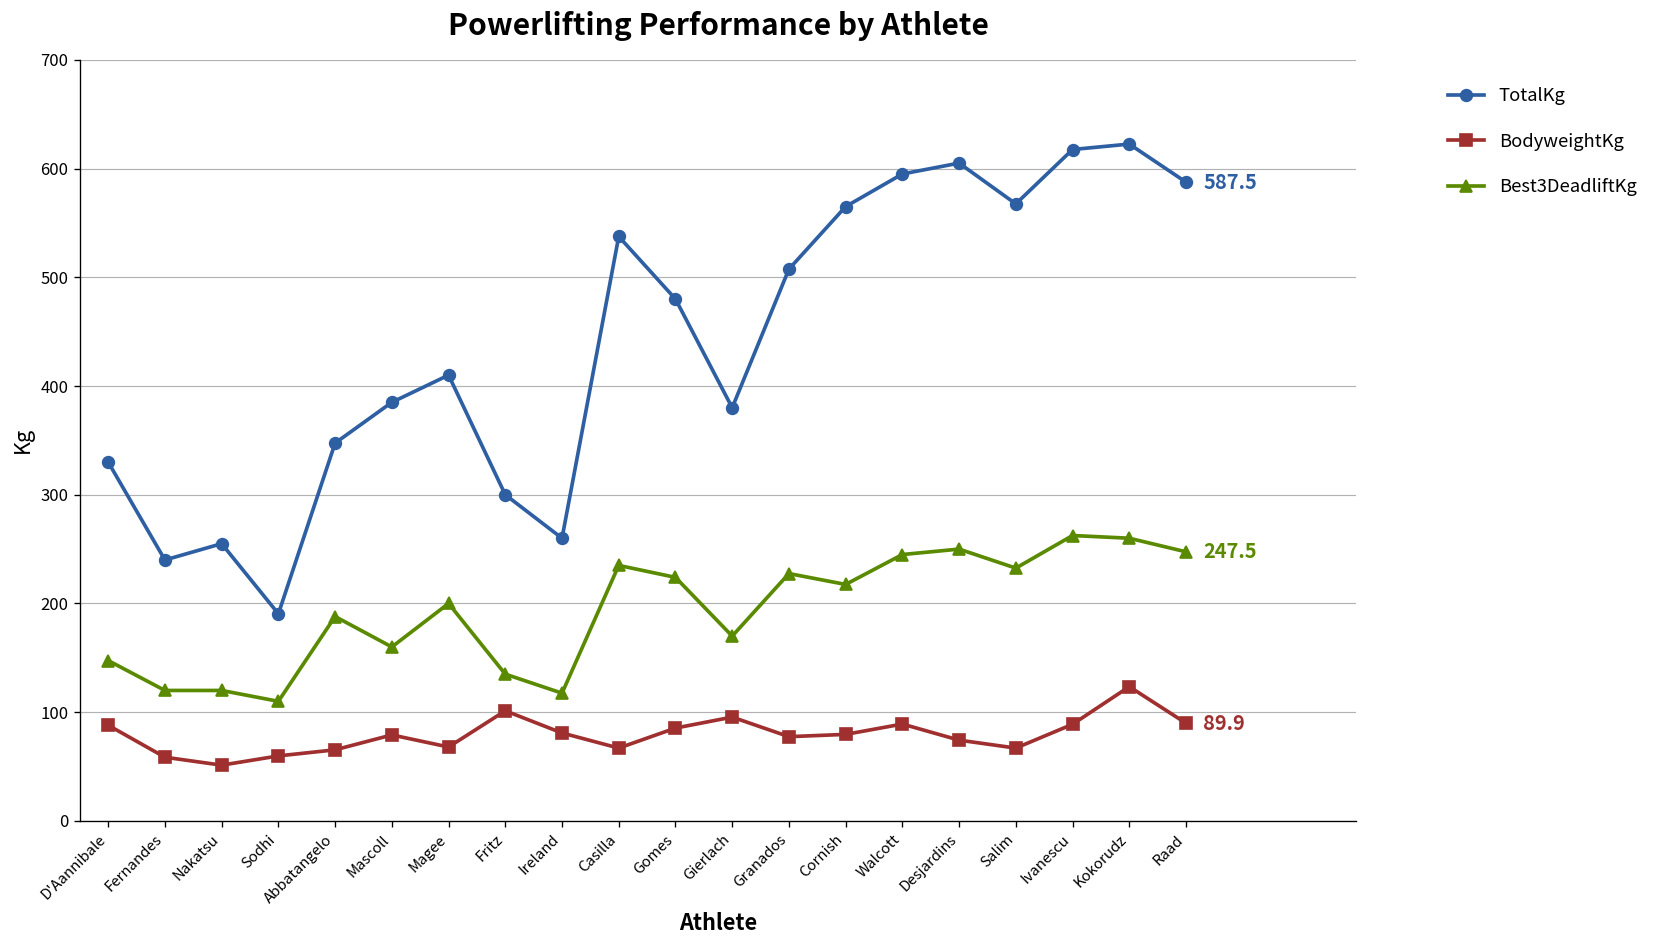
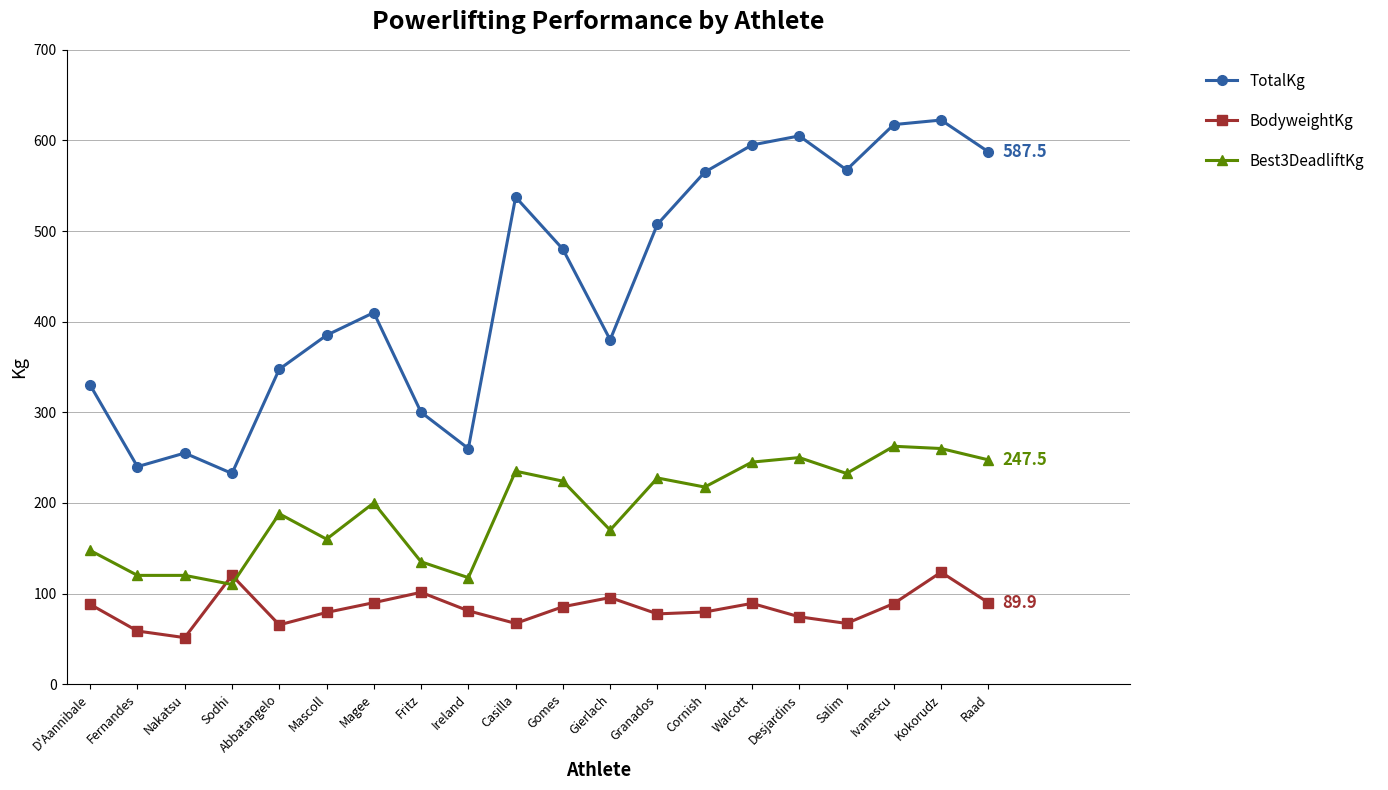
  {
    "TotalKg": {
      "D'Aannibale": 330,
      "Fernandes": 240,
      "Nakatsu": 260,
-     "Sodhi": 190,
+     "Sodhi": 230,
      "Abbatangelo": 350,
      "Mascoll": 390,
      "Magee": 410,
      "Fritz": 300,
      "Ireland": 260,
      "Casilla": 540,
      "Gomes": 480,
      "Gierlach": 380,
      "Granados": 510,
      "Cornish": 570,
      "Walcott": 600,
      "Desjardins": 610,
      "Salim": 570,
      "Ivanescu": 620,
      "Kokorudz": 620
    },
    "BodyweightKg": {
      "D'Aannibale": 90,
      "Fernandes": 60,
      "Nakatsu": 50,
-     "Sodhi": 60,
+     "Sodhi": 120,
      "Abbatangelo": 70,
      "Mascoll": 80,
-     "Magee": 70,
+     "Magee": 90,
      "Fritz": 100,
      "Ireland": 80,
      "Casilla": 70,
      "Gomes": 90,
      "Gierlach": 100,
      "Granados": 80,
      "Cornish": 80,
      "Walcott": 90,
      "Desjardins": 70,
      "Salim": 70,
      "Ivanescu": 90,
      "Kokorudz": 120
    },
    "Best3DeadliftKg": {
      "Raad": 247.5
    }
  }
